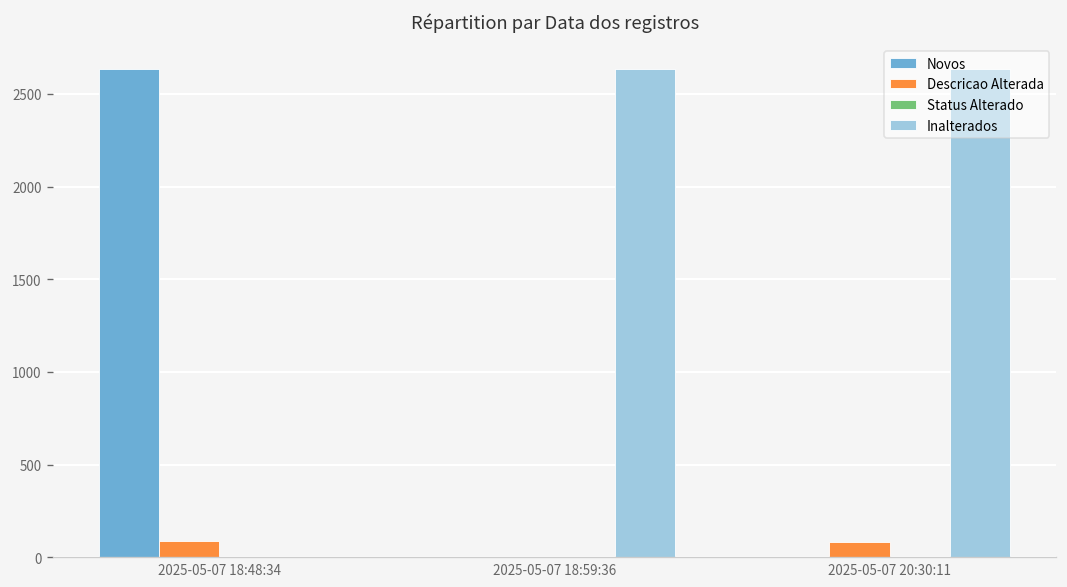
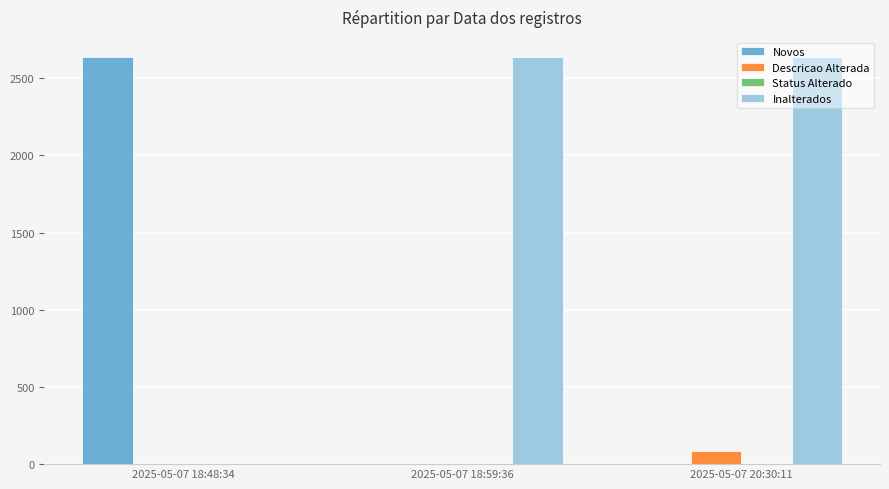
  {
    "Descricao Alterada": {
-     "2025-05-07 18:48:34": 90,
+     "2025-05-07 18:48:34": 0,
      "2025-05-07 20:30:11": 80
    },
    "Status Alterado": {
      "2025-05-07 18:48:34": 0,
      "2025-05-07 18:59:36": 0,
      "2025-05-07 20:30:11": 0
    }
  }
